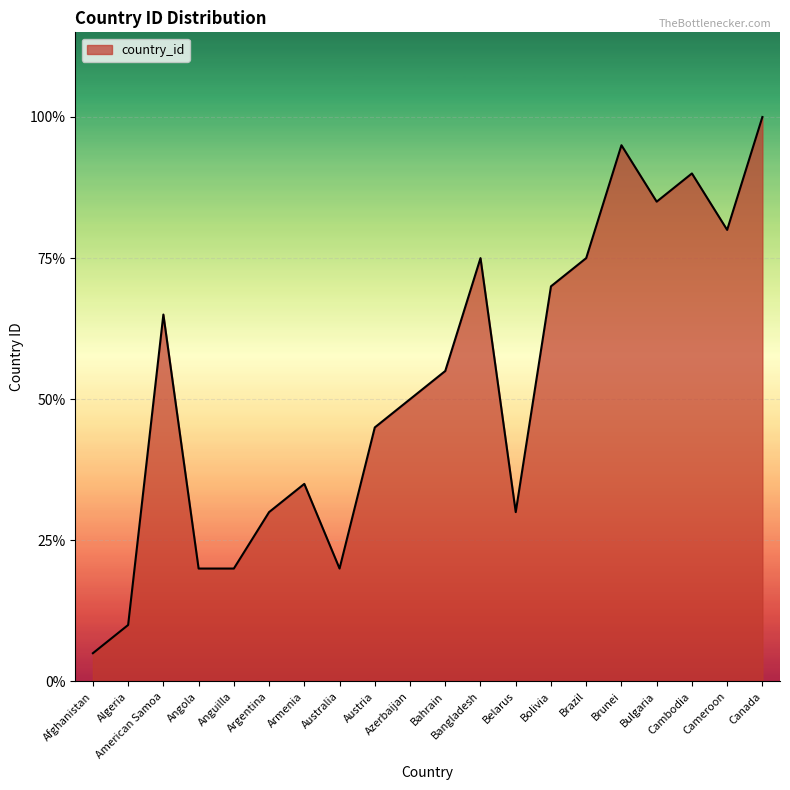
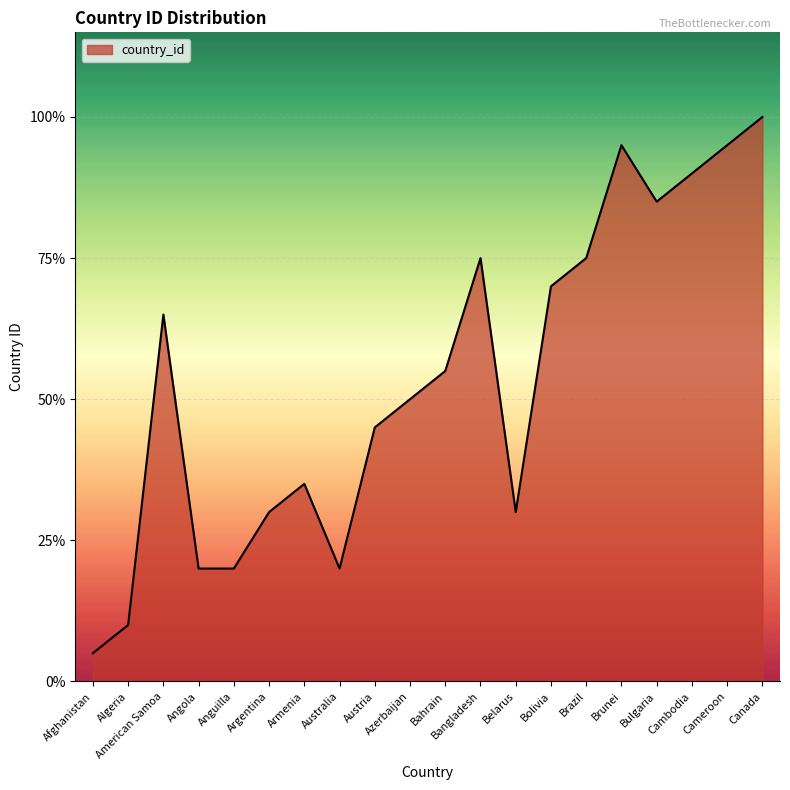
  {
    "Afghanistan": "5%",
    "Algeria": "10%",
    "American Samoa": "65%",
    "Angola": "20%",
    "Anguilla": "20%",
    "Argentina": "30%",
    "Armenia": "35%",
    "Australia": "20%",
    "Austria": "45%",
    "Azerbaijan": "50%",
    "Bahrain": "55%",
    "Bangladesh": "75%",
    "Belarus": "30%",
    "Bolivia": "70%",
    "Brazil": "75%",
    "Brunei": "95%",
    "Bulgaria": "85%",
    "Cambodia": "90%",
-   "Cameroon": "80%",
+   "Cameroon": "95%",
    "Canada": "100%"
  }
